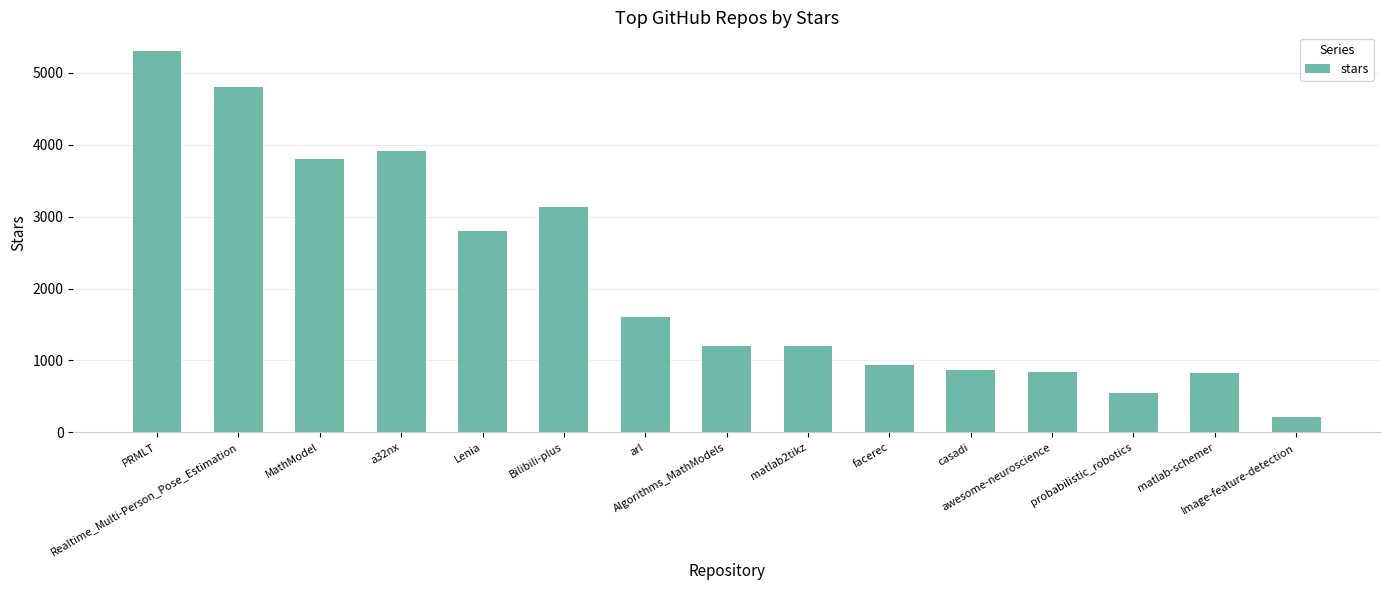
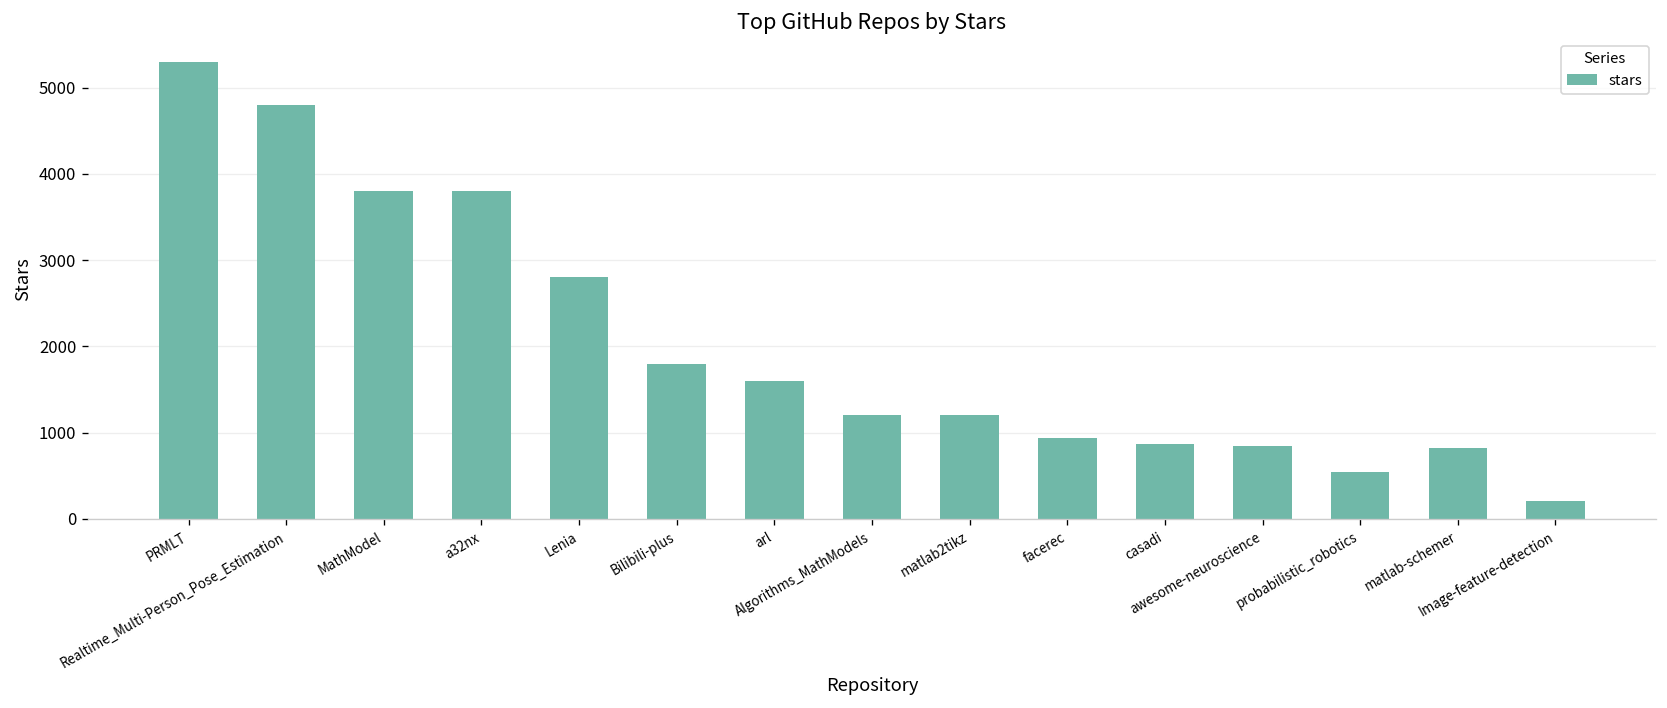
  {
    "PRMLT": 5300,
    "Realtime_Multi-Person_Pose_Estimation": 4800,
    "MathModel": 3800,
-   "a32nx": 3900,
+   "a32nx": 3800,
    "Lenia": 2800,
-   "Bilibili-plus": 3100,
+   "Bilibili-plus": 1800,
    "arl": 1600,
    "Algorithms_MathModels": 1200,
    "matlab2tikz": 1200,
    "facerec": 900,
    "casadi": 900,
    "awesome-neuroscience": 800,
    "probabilistic_robotics": 500,
    "matlab-schemer": 800,
    "Image-feature-detection": 200
  }
